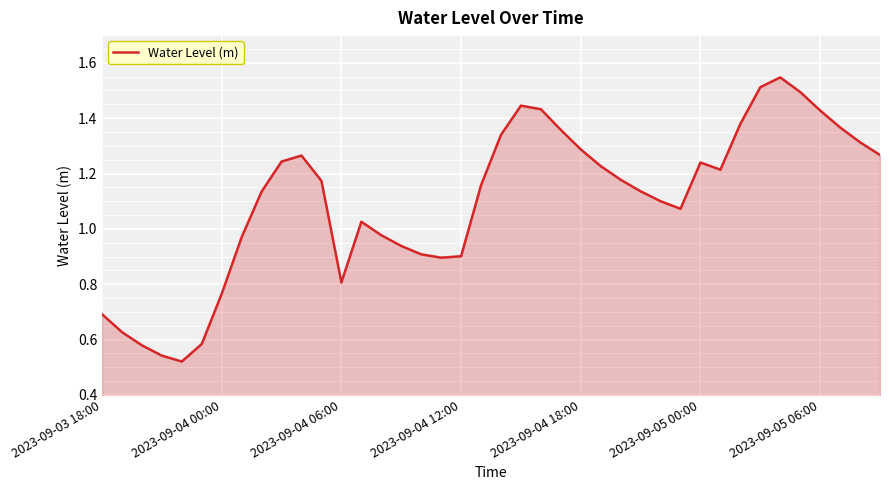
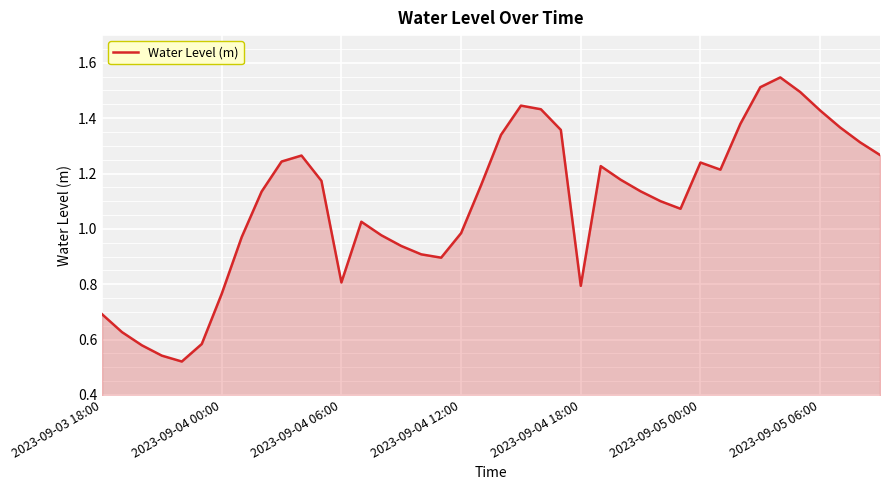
  {
    "2023-09-03 18:00": 0.69,
    "2023-09-04 00:00": 0.77,
    "2023-09-04 06:00": 0.81,
-   "2023-09-04 12:00": 0.90,
-   "2023-09-04 18:00": 1.29,
+   "2023-09-04 12:00": 0.98,
+   "2023-09-04 18:00": 0.79,
    "2023-09-05 00:00": 1.24,
    "2023-09-05 06:00": 1.43
  }
